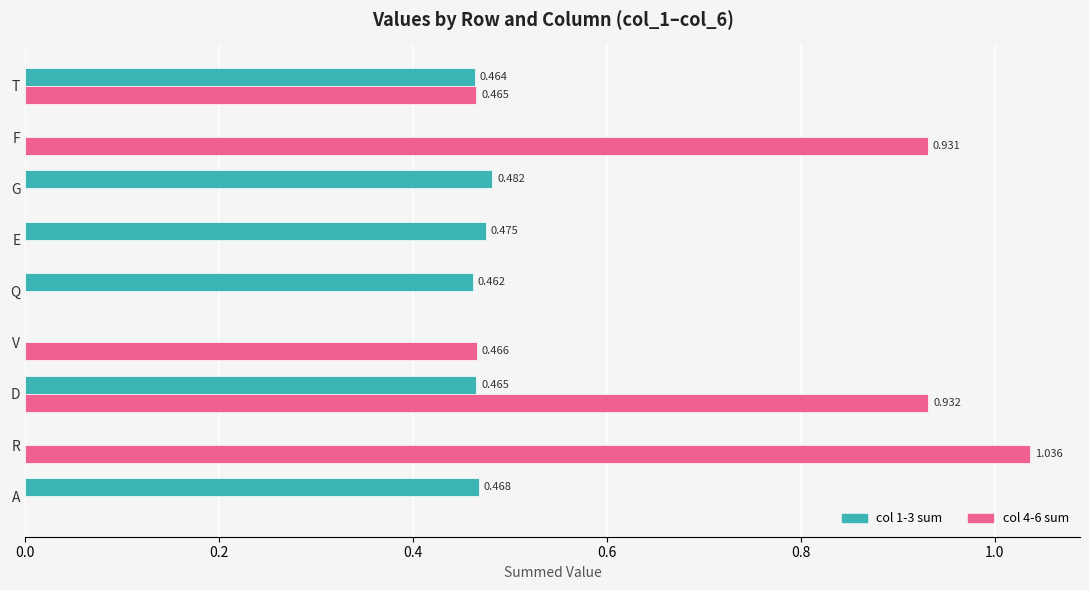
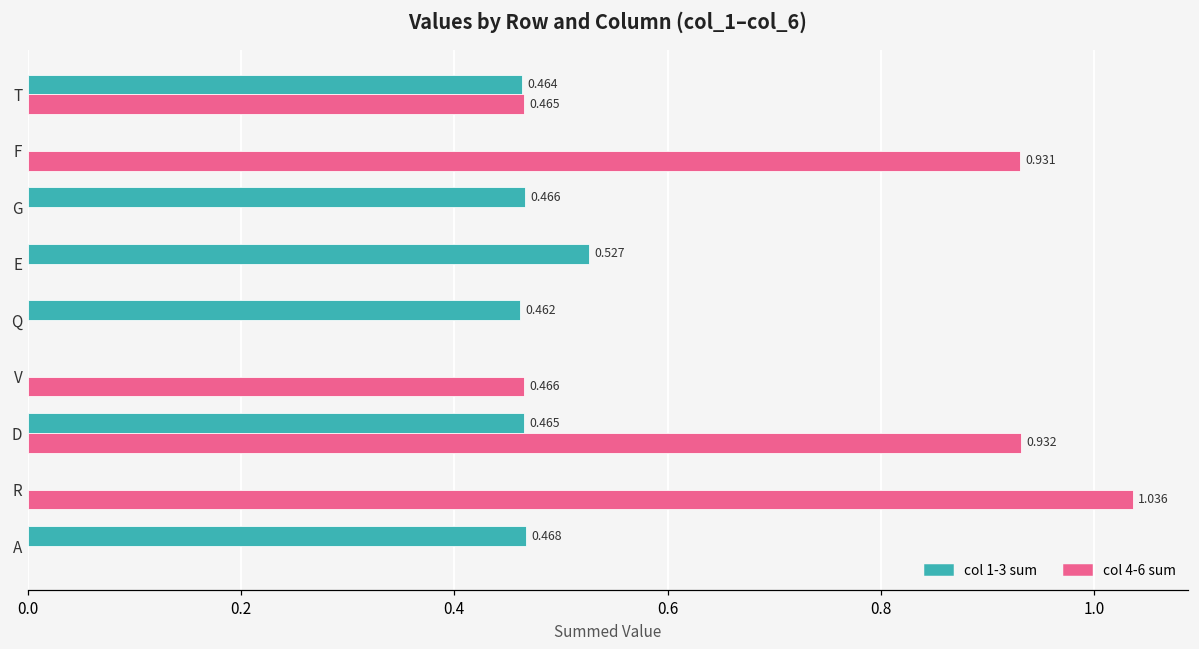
  {
    "col 1-3 sum": {
      "T": 0.464,
-     "G": 0.482,
-     "E": 0.475,
+     "G": 0.466,
+     "E": 0.527,
      "Q": 0.462,
      "D": 0.465,
      "A": 0.468
    },
    "col 4-6 sum": {
      "T": 0.465,
      "F": 0.931,
      "V": 0.466,
      "D": 0.932,
      "R": 1.036
    }
  }
